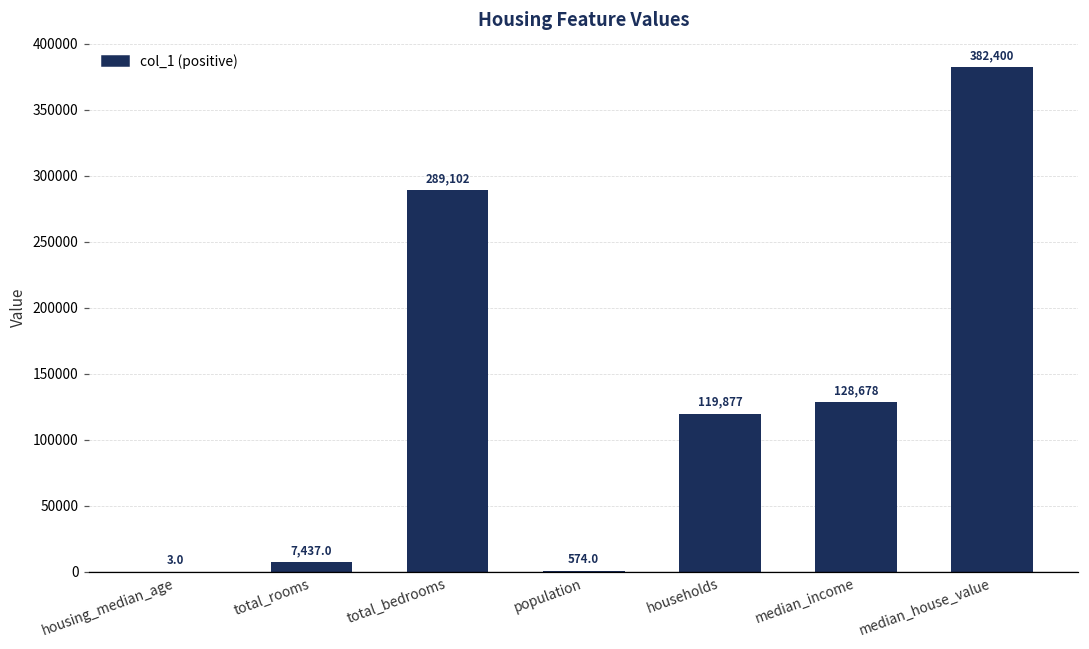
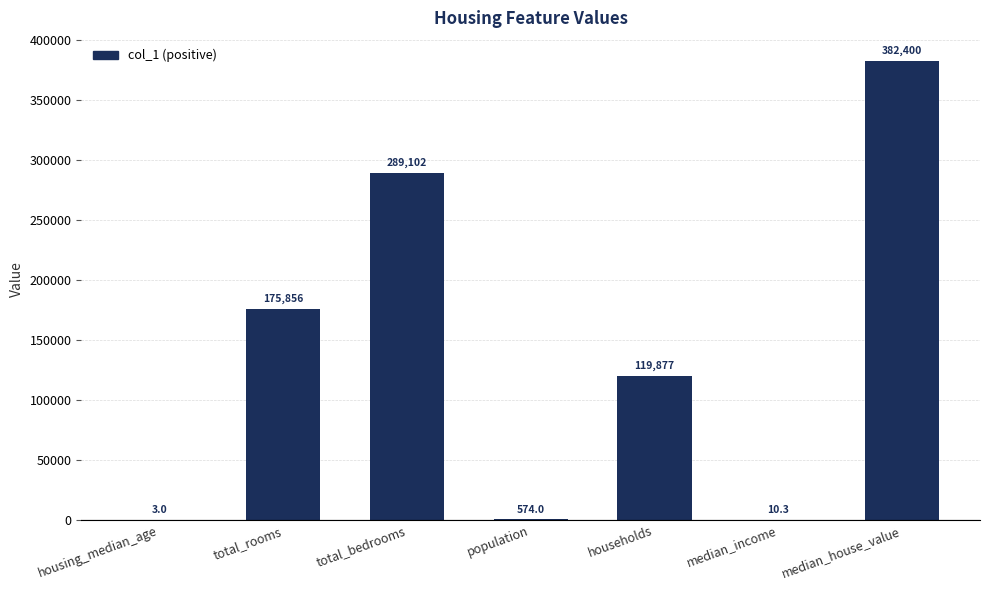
  {
    "housing_median_age": "3.0",
-   "total_rooms": "7,437.0",
+   "total_rooms": "175,856",
    "total_bedrooms": "289,102",
    "population": "574.0",
    "households": "119,877",
-   "median_income": "128,678",
+   "median_income": "10.3",
    "median_house_value": "382,400"
  }
